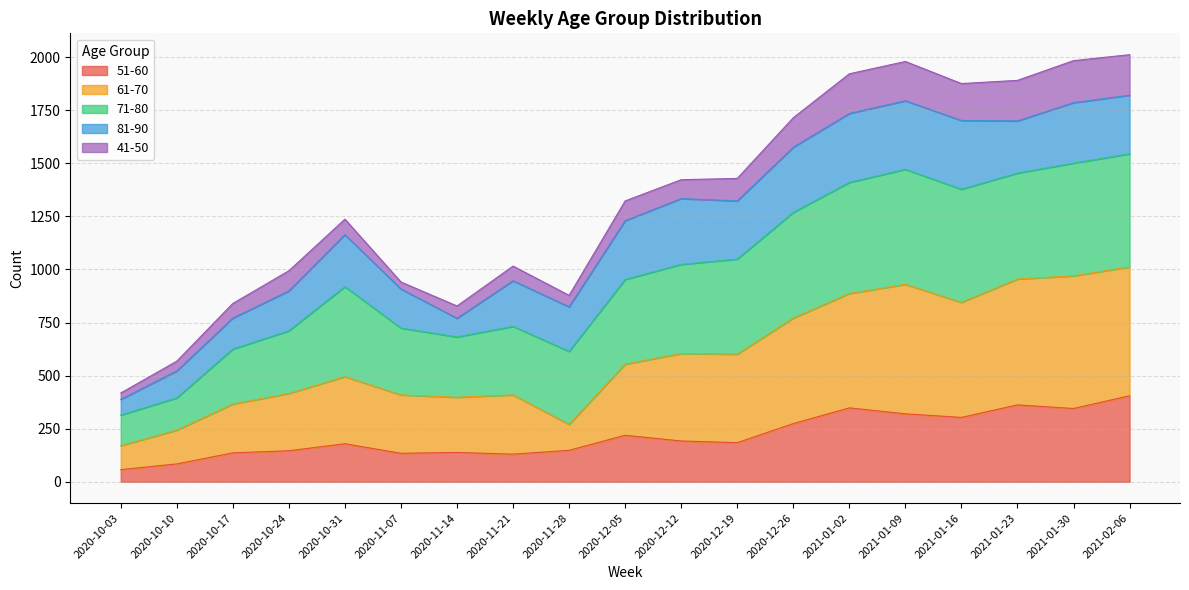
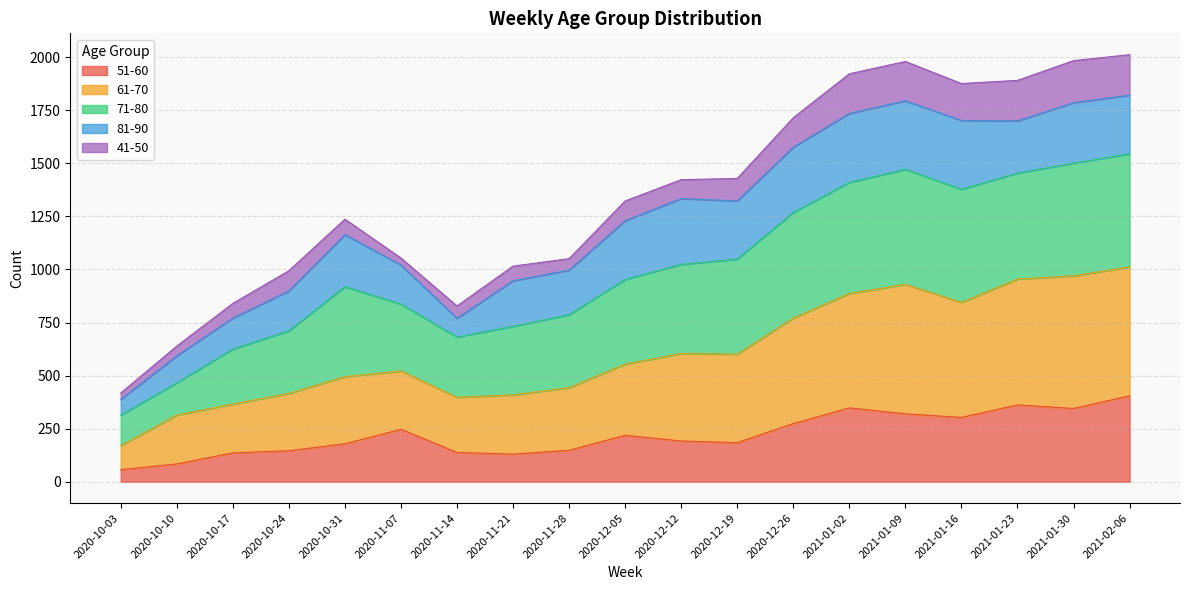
  {
    "51-60": {
      "2020-10-03": 60,
      "2020-10-10": 80,
      "2020-10-17": 140,
      "2020-10-24": 150,
      "2020-10-31": 180,
-     "2020-11-07": 130,
+     "2020-11-07": 250,
      "2020-11-14": 140,
      "2020-11-21": 130,
      "2020-11-28": 150,
      "2020-12-05": 220,
      "2020-12-12": 190,
      "2020-12-19": 180,
      "2020-12-26": 270,
      "2021-01-02": 350,
      "2021-01-09": 320,
      "2021-01-16": 300,
      "2021-01-23": 360,
      "2021-01-30": 350,
      "2021-02-06": 410
    },
    "61-70": {
      "2020-10-03": 110,
-     "2020-10-10": 160,
+     "2020-10-10": 230,
      "2020-10-17": 230,
      "2020-10-24": 270,
      "2020-10-31": 320,
      "2020-11-07": 280,
      "2020-11-14": 260,
      "2020-11-21": 280,
-     "2020-11-28": 120,
+     "2020-11-28": 300,
      "2020-12-05": 340,
      "2020-12-12": 410,
      "2020-12-19": 420,
      "2020-12-26": 500,
      "2021-01-02": 540,
      "2021-01-09": 610,
      "2021-01-16": 540,
      "2021-01-23": 590,
      "2021-01-30": 630,
      "2021-02-06": 610
    },
    "71-80": {
      "2020-10-03": 140,
      "2020-10-10": 150,
      "2020-10-17": 260,
      "2020-10-24": 300,
      "2020-10-31": 420,
      "2020-11-07": 320,
      "2020-11-14": 280,
      "2020-11-21": 320,
      "2020-11-28": 340,
      "2020-12-05": 400,
      "2020-12-12": 420,
      "2020-12-19": 450,
      "2020-12-26": 500,
      "2021-01-02": 520,
      "2021-01-09": 540,
      "2021-01-16": 530,
      "2021-01-23": 500,
      "2021-01-30": 530,
      "2021-02-06": 530
    },
    "81-90": {
      "2020-10-03": 70,
      "2020-10-10": 130,
      "2020-10-17": 150,
      "2020-10-24": 190,
      "2020-10-31": 250,
      "2020-11-07": 180,
      "2020-11-14": 90,
      "2020-11-21": 220,
      "2020-11-28": 210,
      "2020-12-05": 280,
      "2020-12-12": 310,
      "2020-12-19": 270,
      "2020-12-26": 310,
      "2021-01-02": 330,
      "2021-01-09": 320,
      "2021-01-16": 320,
      "2021-01-23": 250,
      "2021-01-30": 290,
      "2021-02-06": 280
    },
    "41-50": {
      "2020-10-03": 30,
      "2020-10-10": 50,
      "2020-10-17": 70,
      "2020-10-24": 100,
      "2020-10-31": 70,
      "2020-11-07": 30,
      "2020-11-14": 60,
      "2020-11-21": 70,
      "2020-11-28": 50,
      "2020-12-05": 90,
      "2020-12-12": 90,
      "2020-12-19": 110,
      "2020-12-26": 140,
      "2021-01-02": 190,
      "2021-01-09": 190,
      "2021-01-16": 170,
      "2021-01-23": 190,
      "2021-01-30": 200,
      "2021-02-06": 190
    }
  }
